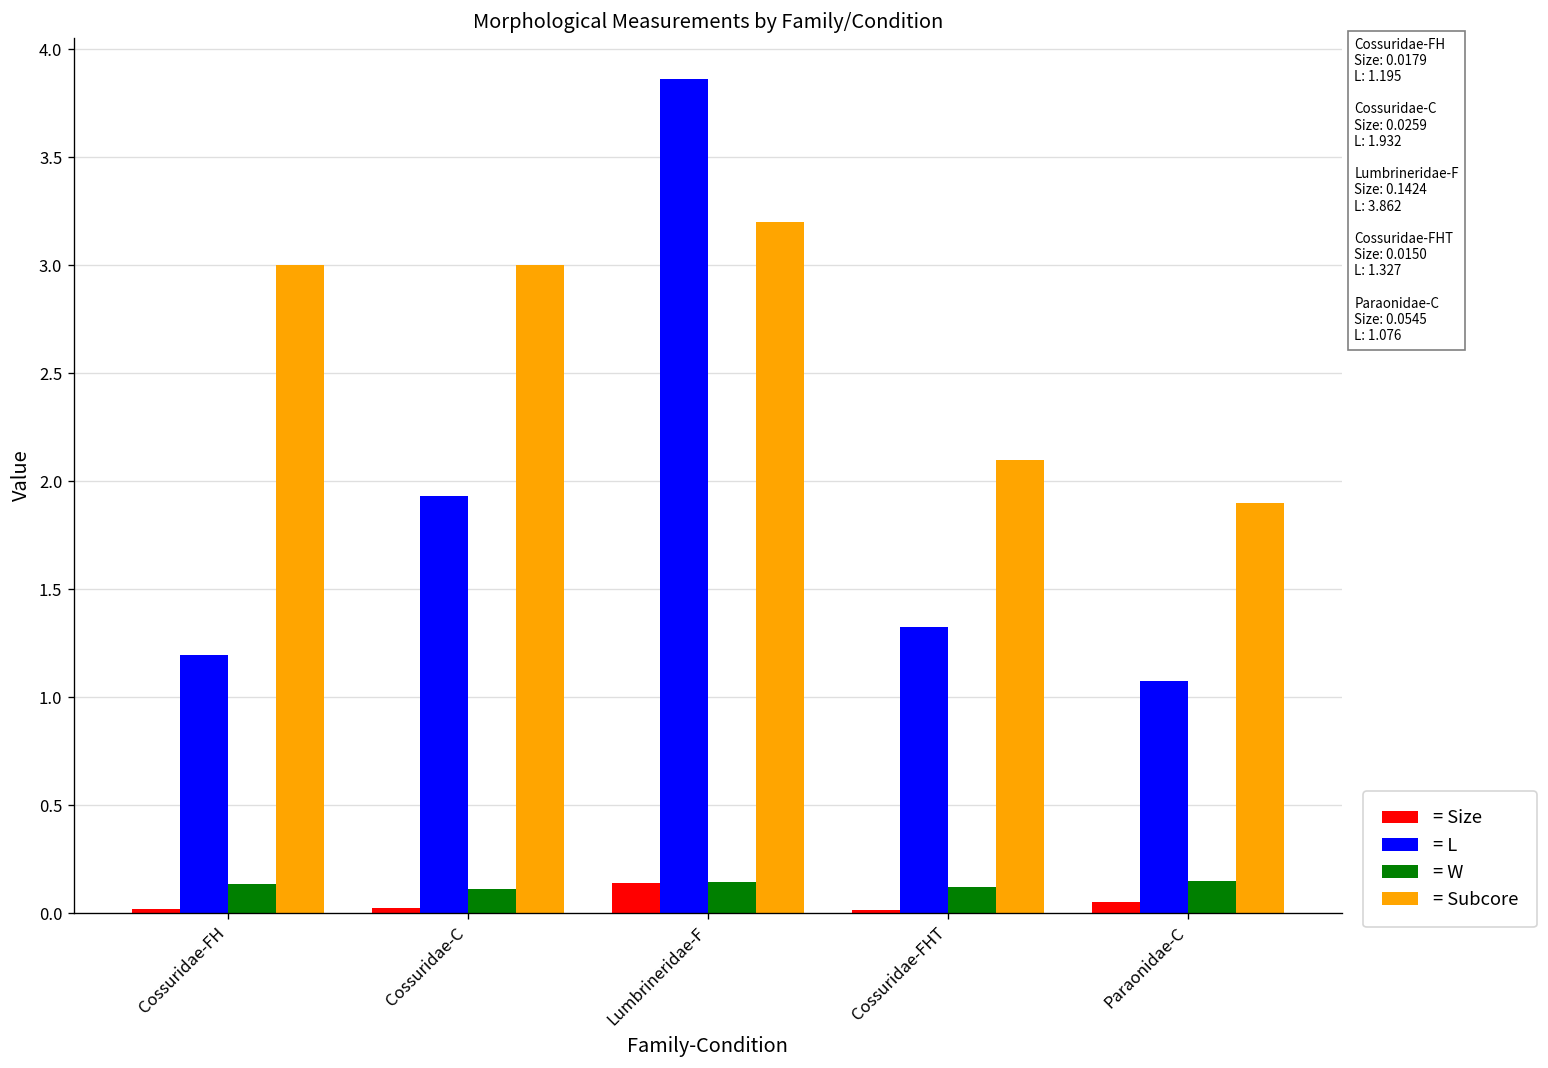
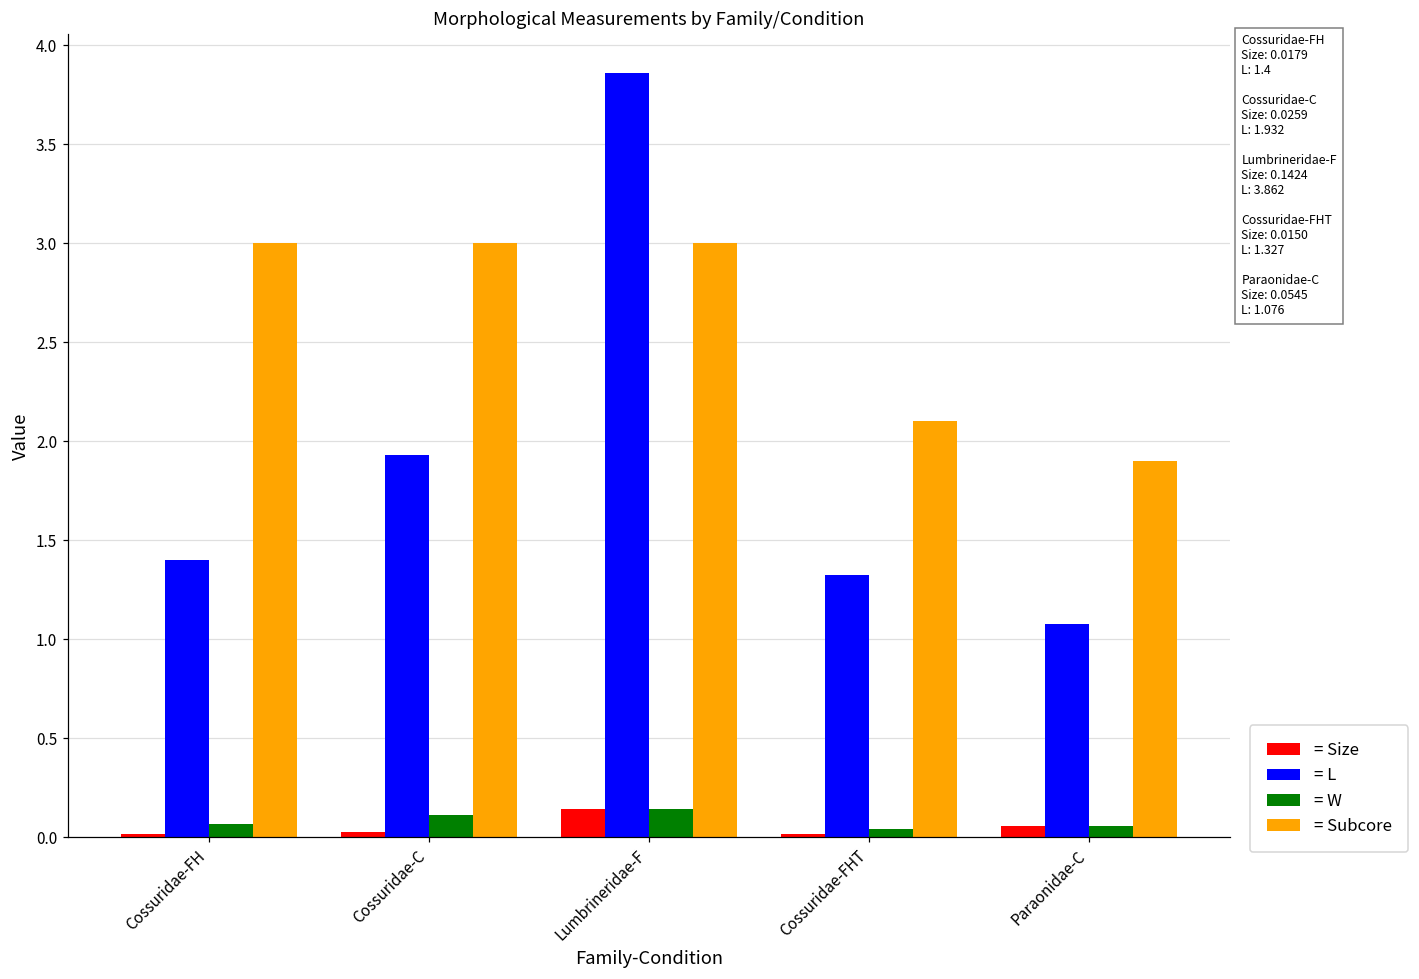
  {
    "= Size": {
      "Cossuridae-FH": 0.02,
      "Cossuridae-C": 0.03,
      "Lumbrineridae-F": 0.14,
      "Cossuridae-FHT": 0.02,
      "Paraonidae-C": 0.05
    },
    "= L": {
-     "Cossuridae-FH": 1.195
+     "Cossuridae-FH": 1.4
    },
    "= W": {
-     "Cossuridae-FH": 0.14,
+     "Cossuridae-FH": 0.07,
      "Cossuridae-C": 0.11,
      "Lumbrineridae-F": 0.14,
-     "Cossuridae-FHT": 0.12,
-     "Paraonidae-C": 0.15
+     "Cossuridae-FHT": 0.04,
+     "Paraonidae-C": 0.06
    },
    "= Subcore": {
      "Cossuridae-FH": 3.0,
      "Cossuridae-C": 3.0,
-     "Lumbrineridae-F": 3.2,
+     "Lumbrineridae-F": 3.0,
      "Cossuridae-FHT": 2.1,
      "Paraonidae-C": 1.9
    }
  }
